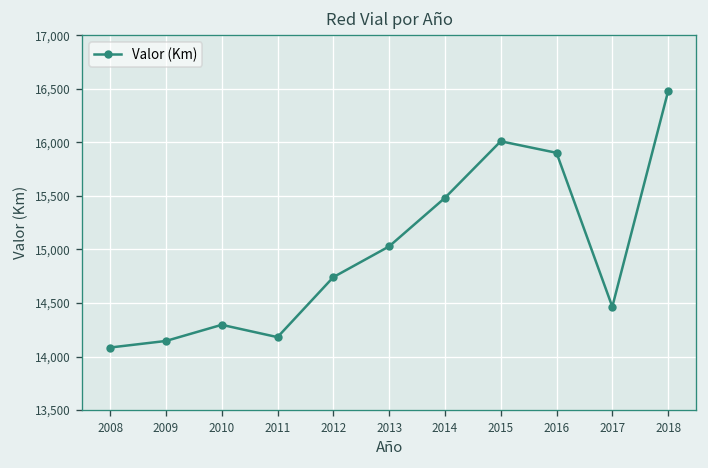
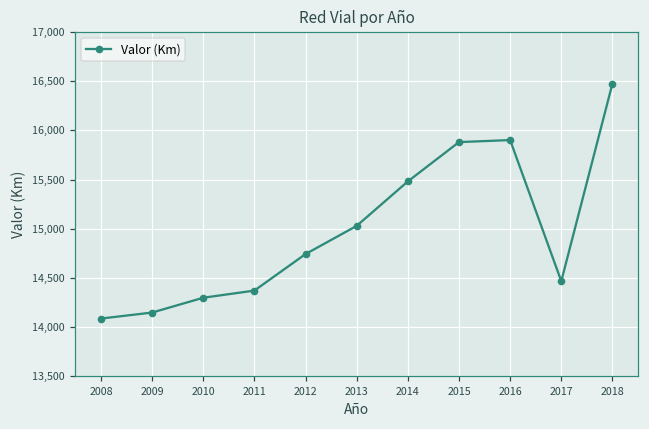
  {
    "2008": "14,100",
    "2009": "14,100",
    "2010": "14,300",
-   "2011": "14,200",
+   "2011": "14,400",
    "2012": "14,700",
    "2013": "15,000",
    "2014": "15,500",
-   "2015": "16,000",
+   "2015": "15,900",
    "2016": "15,900",
    "2017": "14,500",
    "2018": "16,500"
  }
